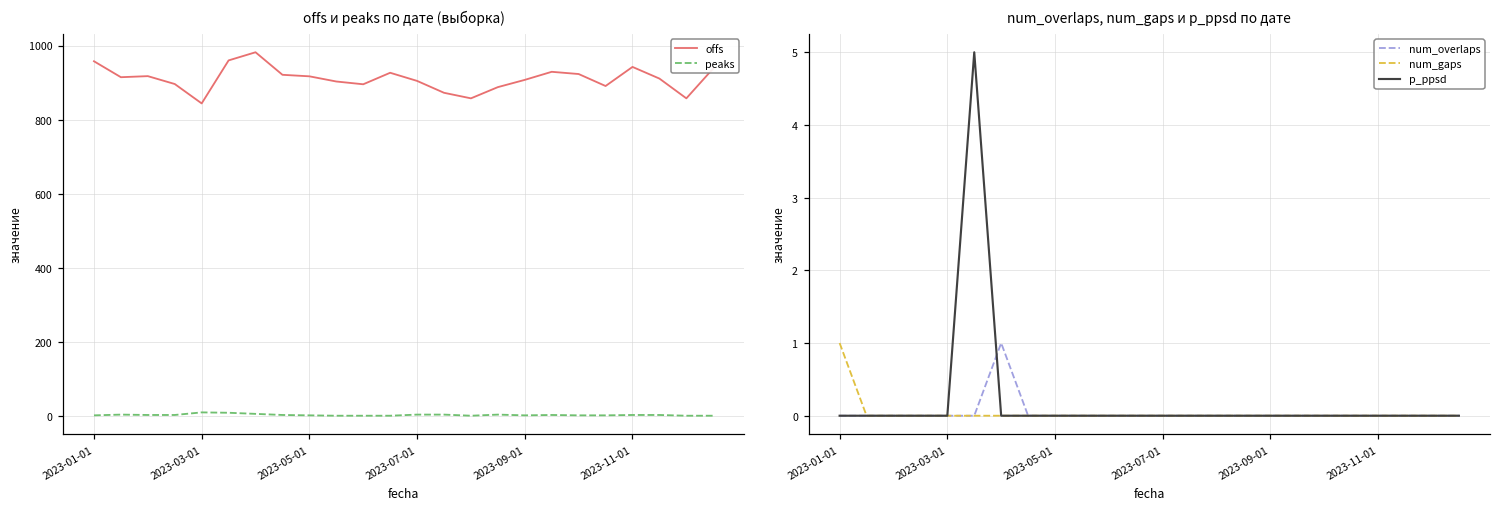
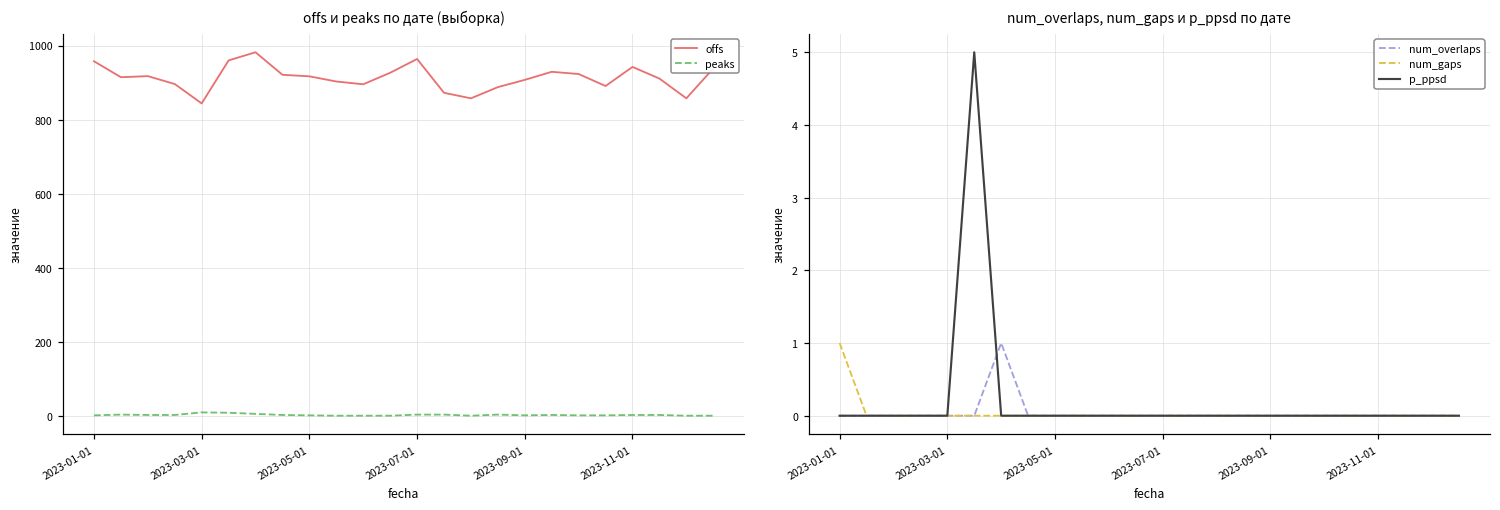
  {
    "offs и peaks по дате (выборка)": {
      "offs": {
        "2023-01-01": 960,
        "2023-03-01": 840,
        "2023-05-01": 920,
-       "2023-07-01": 900,
+       "2023-07-01": 960,
        "2023-09-01": 910,
        "2023-11-01": 940
      },
      "peaks": {
        "2023-01-01": 0,
        "2023-03-01": 10,
        "2023-05-01": 0,
        "2023-07-01": 0,
        "2023-09-01": 0,
        "2023-11-01": 0
      }
    },
    "num_overlaps, num_gaps и p_ppsd по дате": {
      "num_gaps": {
        "2023-01-01": 1.0
      }
    }
  }
